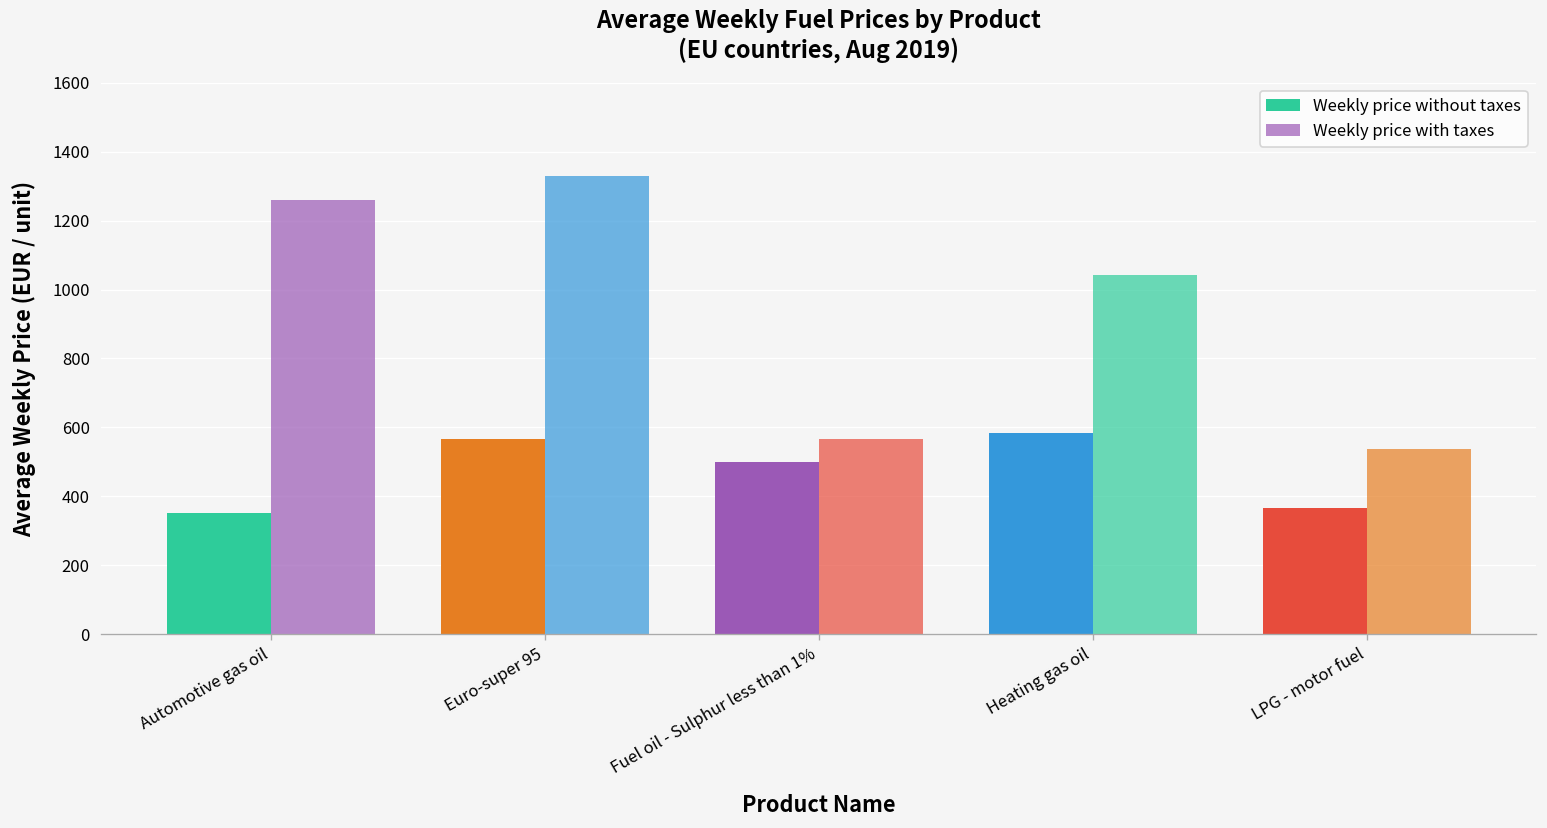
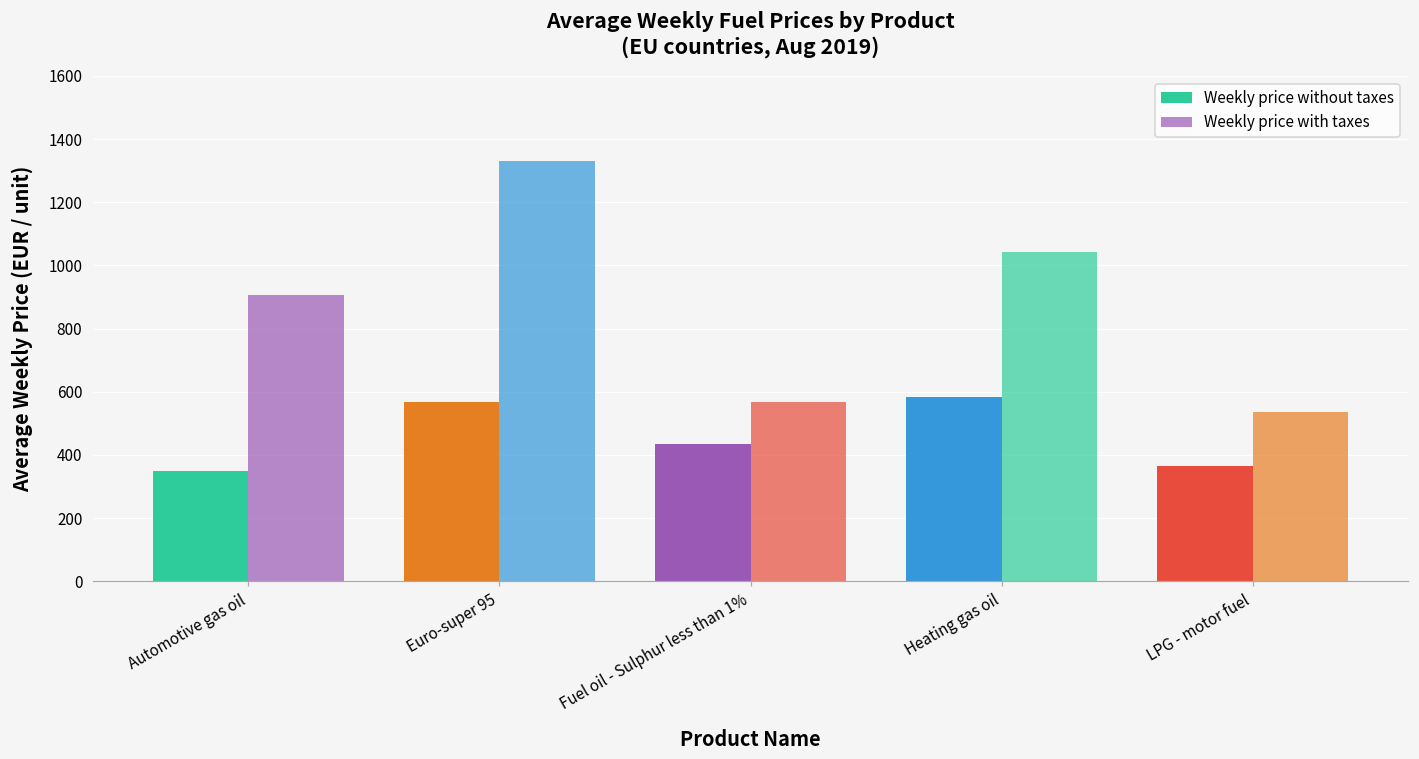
  {
    "Weekly price without taxes": {
      "Automotive gas oil": 350,
      "Euro-super 95": 570,
-     "Fuel oil - Sulphur less than 1%": 500,
+     "Fuel oil - Sulphur less than 1%": 440,
      "Heating gas oil": 580,
      "LPG - motor fuel": 370
    },
    "Weekly price with taxes": {
-     "Automotive gas oil": 1260,
+     "Automotive gas oil": 910,
      "Euro-super 95": 1330,
      "Fuel oil - Sulphur less than 1%": 570,
      "Heating gas oil": 1040,
      "LPG - motor fuel": 540
    }
  }
